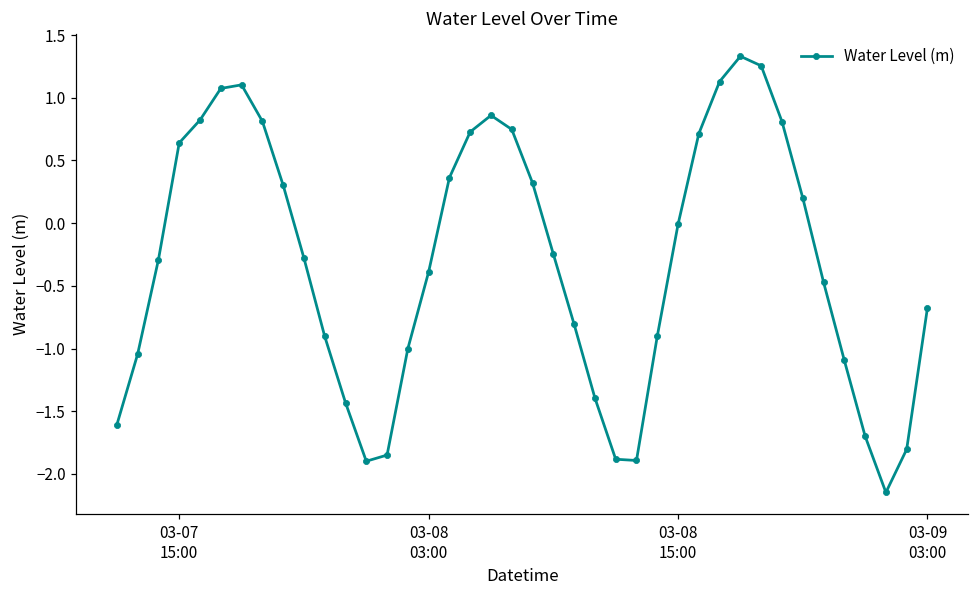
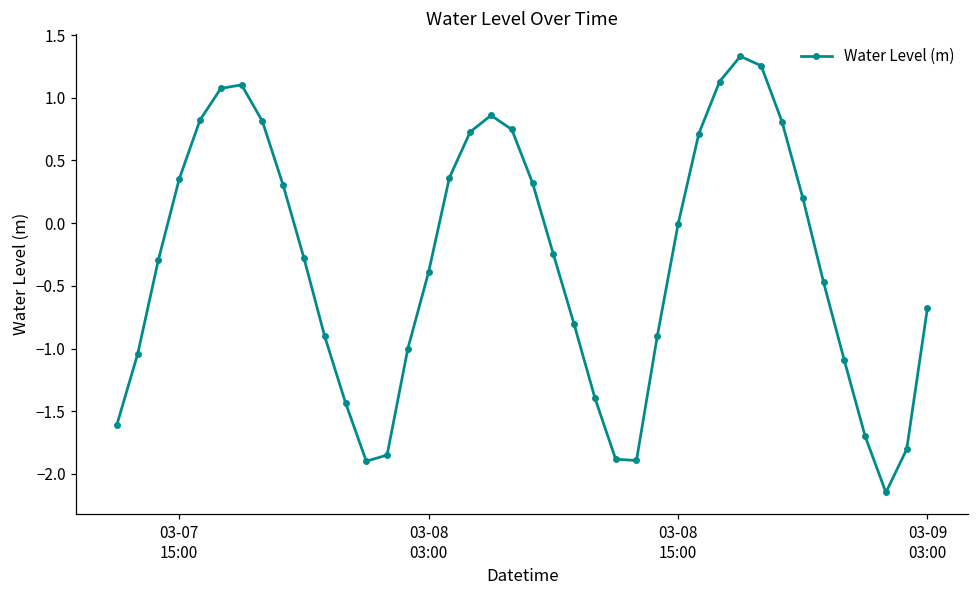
  {
-   "03-07 15:00": 0.64,
+   "03-07 15:00": 0.35,
    "03-08 03:00": -0.39,
    "03-08 15:00": -0.01,
    "03-09 03:00": -0.67
  }
